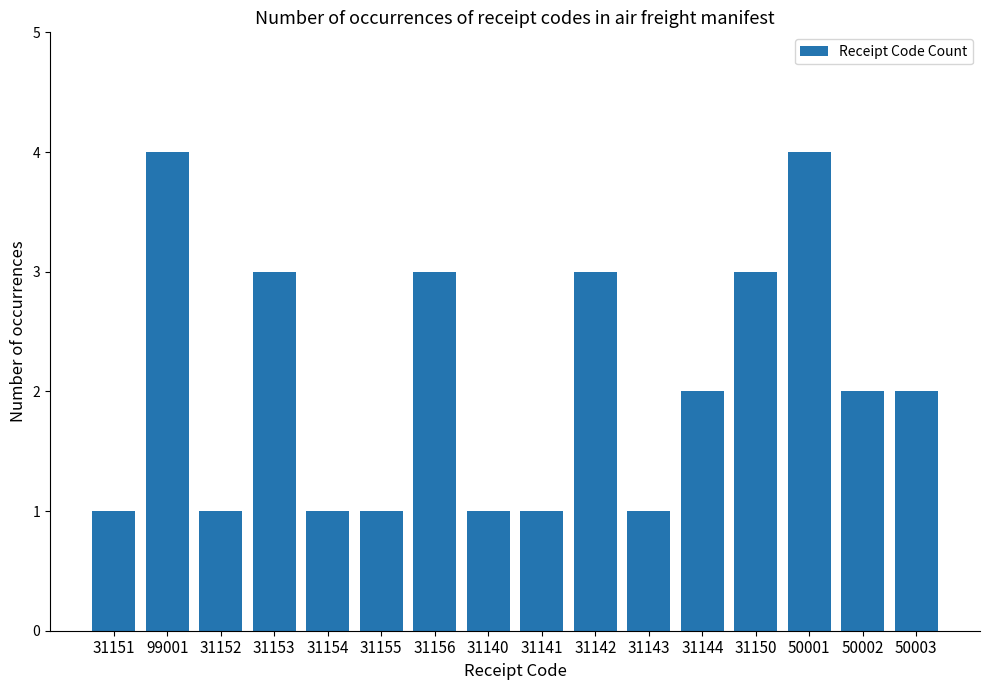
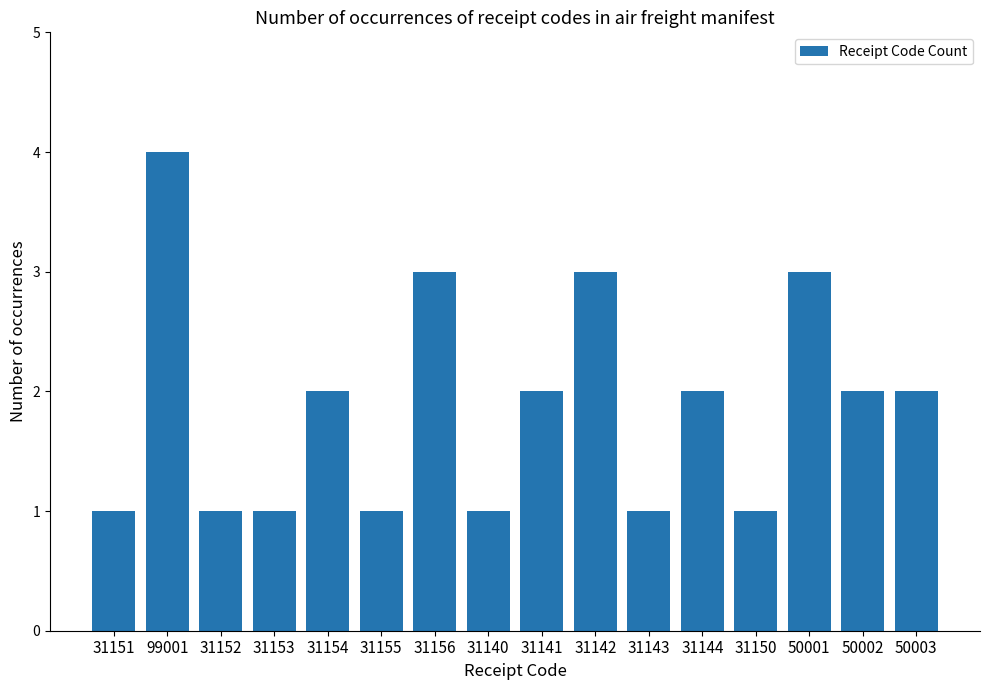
  {
    "31151": 1,
    "99001": 4,
    "31152": 1,
-   "31153": 3,
-   "31154": 1,
+   "31153": 1,
+   "31154": 2,
    "31155": 1,
    "31156": 3,
    "31140": 1,
-   "31141": 1,
+   "31141": 2,
    "31142": 3,
    "31143": 1,
    "31144": 2,
-   "31150": 3,
-   "50001": 4,
+   "31150": 1,
+   "50001": 3,
    "50002": 2,
    "50003": 2
  }
